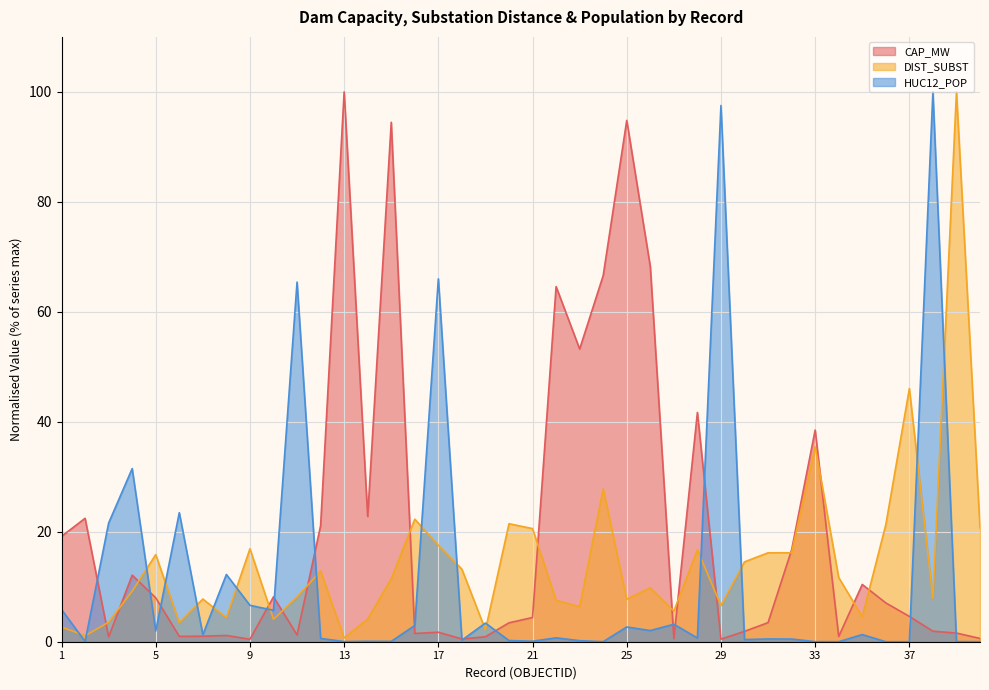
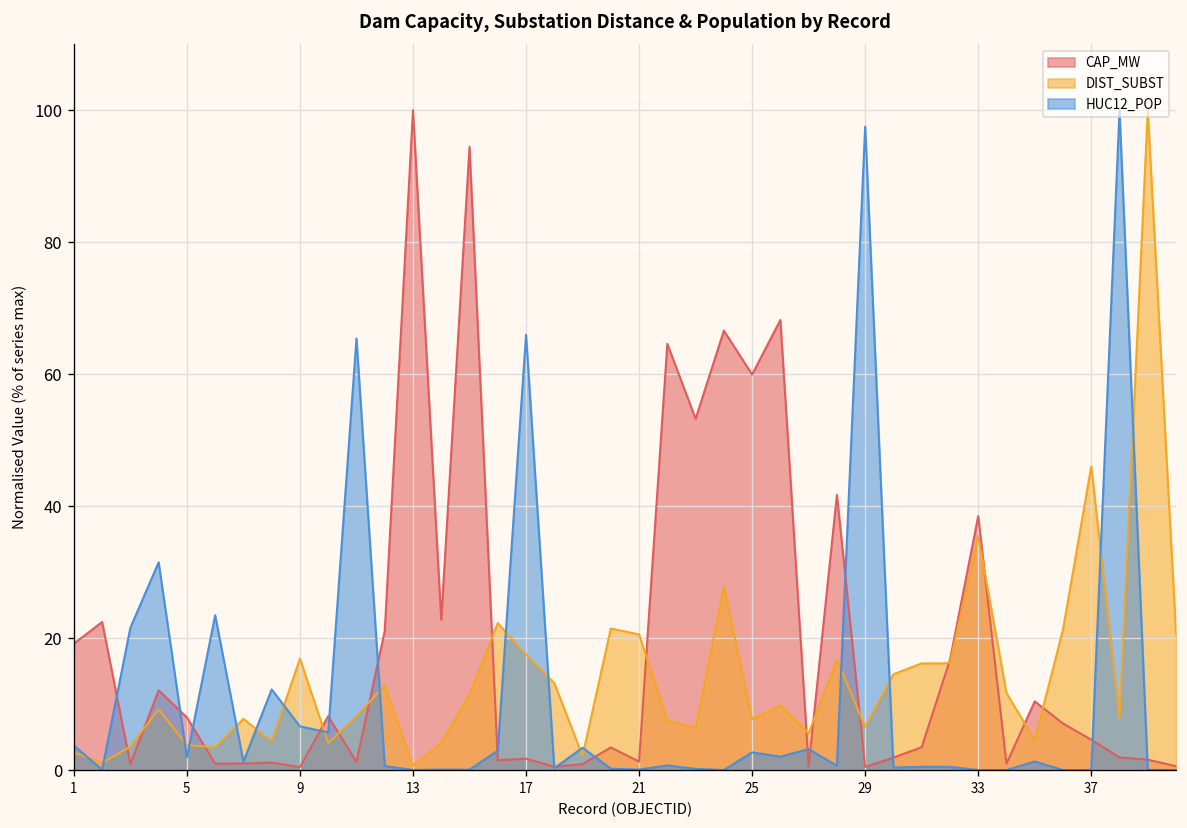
  {
    "CAP_MW": {
      "1": 19,
      "5": 8,
      "9": 0,
      "13": 100,
      "17": 2,
-     "21": 4,
-     "25": 95,
+     "21": 1,
+     "25": 60,
      "29": 0,
      "33": 38,
      "37": 5
    },
    "DIST_SUBST": {
      "1": 3,
-     "5": 16,
+     "5": 4,
      "9": 17,
      "13": 1,
      "17": 18,
      "21": 21,
      "25": 8,
      "29": 7,
      "33": 35,
      "37": 46
    },
    "HUC12_POP": {
-     "1": 6,
+     "1": 4,
      "5": 2,
      "9": 7,
      "13": 0,
      "17": 66,
      "21": 0,
      "25": 3,
      "29": 98,
      "33": 0,
      "37": 0
    }
  }
